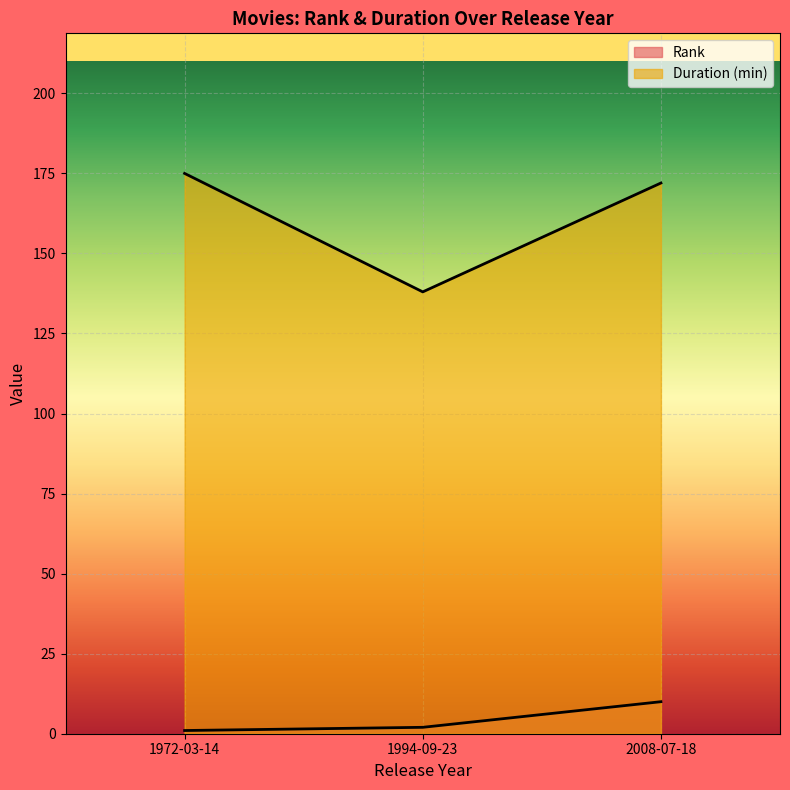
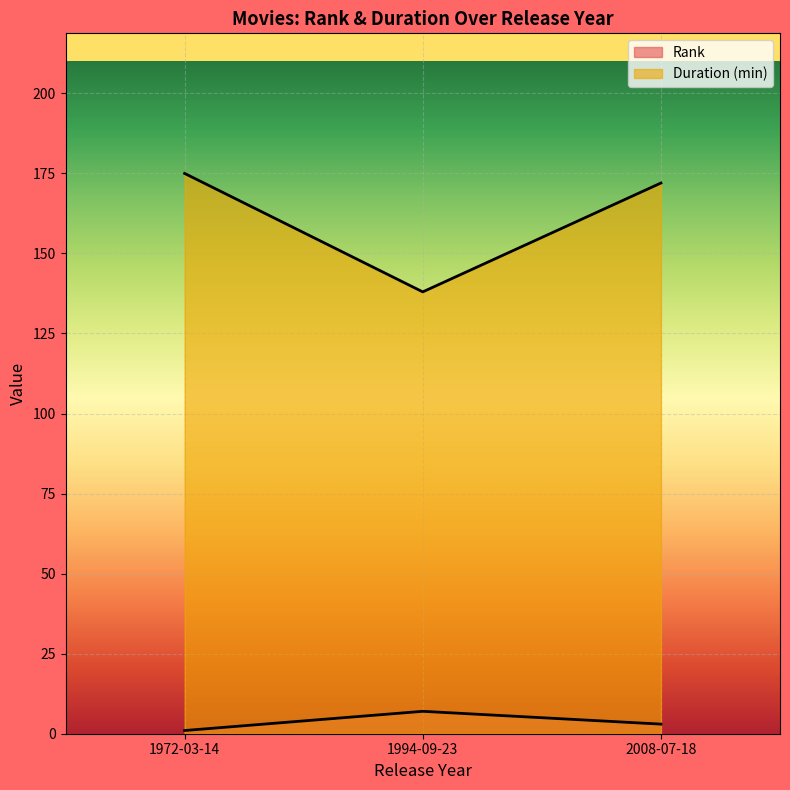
  {
    "Rank": {
      "1972-03-14": 1,
-     "1994-09-23": 2,
-     "2008-07-18": 10
+     "1994-09-23": 7,
+     "2008-07-18": 3
    },
    "Duration (min)": {
      "1972-03-14": 175,
      "1994-09-23": 138,
      "2008-07-18": 172
    }
  }
